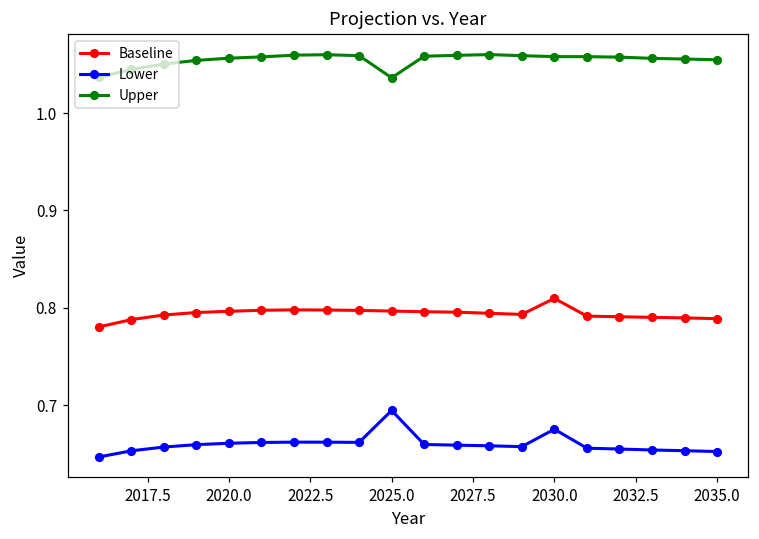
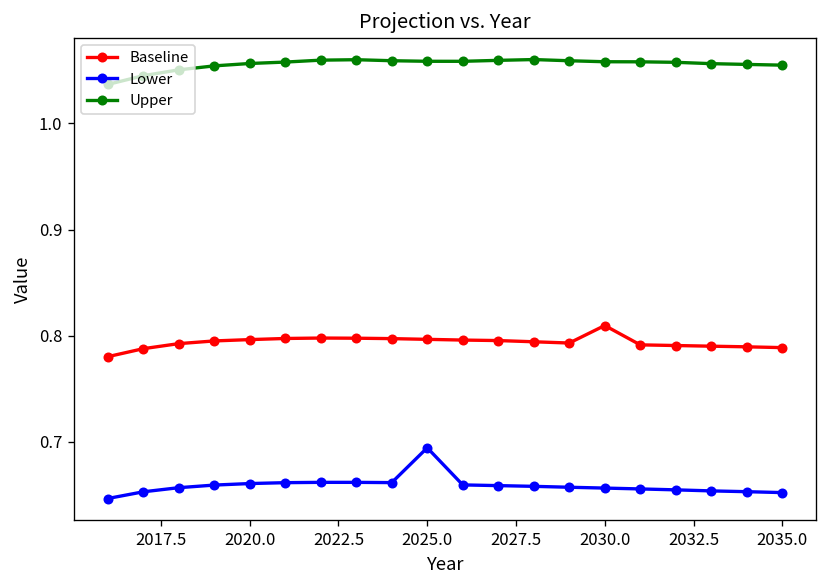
  {
    "Baseline": {
      "2020.0": 0.80,
      "2025.0": 0.80,
      "2030.0": 0.81,
      "2035.0": 0.79
    },
    "Lower": {
      "2020.0": 0.66,
      "2025.0": 0.69,
-     "2030.0": 0.68,
+     "2030.0": 0.66,
      "2035.0": 0.65
    },
    "Upper": {
      "2020.0": 1.06,
-     "2025.0": 1.04,
+     "2025.0": 1.06,
      "2030.0": 1.06,
      "2035.0": 1.05
    }
  }
